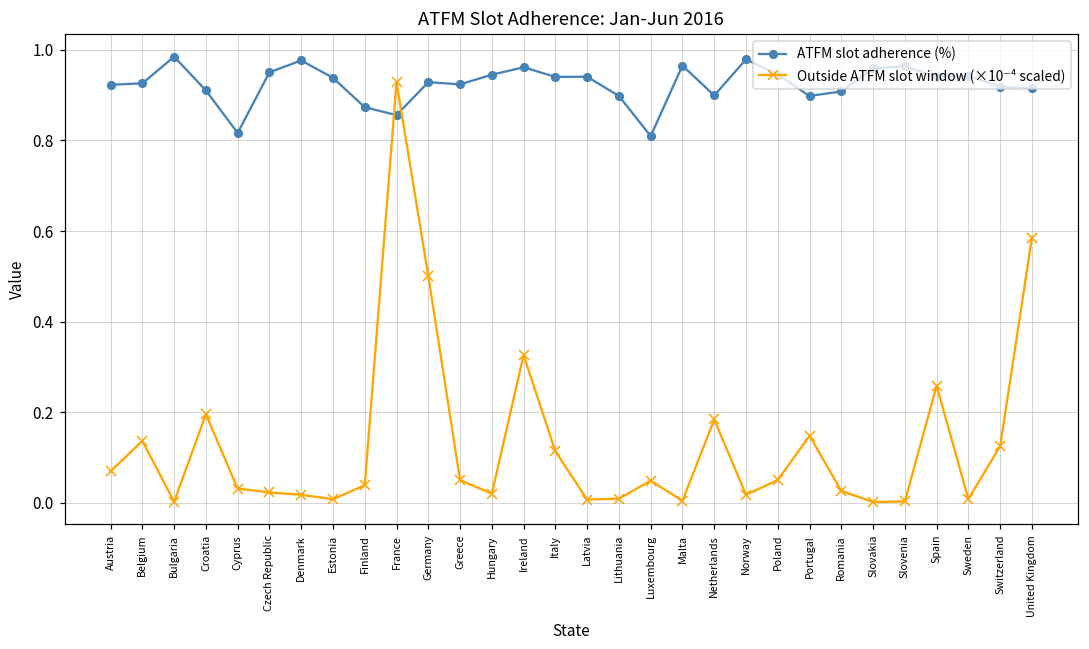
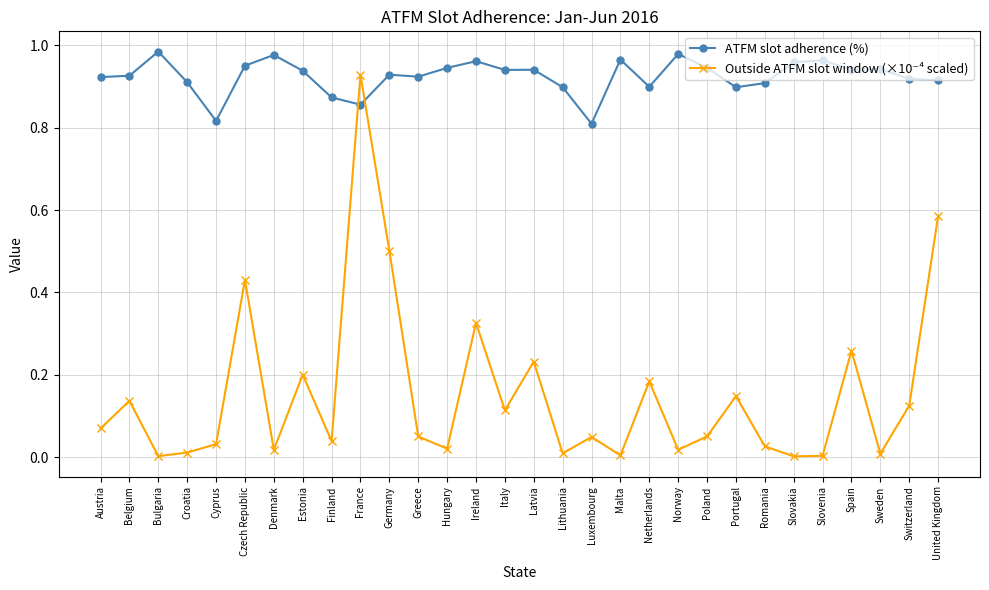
  {
    "ATFM slot adherence (%)": {
      "Austria": 0.92,
      "Belgium": 0.93,
      "Bulgaria": 0.98,
      "Croatia": 0.91,
      "Cyprus": 0.82,
      "Czech Republic": 0.95,
      "Denmark": 0.98,
      "Estonia": 0.94,
      "Finland": 0.87,
      "France": 0.86,
      "Germany": 0.93,
      "Greece": 0.92,
      "Hungary": 0.95,
      "Ireland": 0.96,
      "Italy": 0.94,
      "Latvia": 0.94,
      "Lithuania": 0.90,
      "Luxembourg": 0.81,
      "Malta": 0.97,
      "Netherlands": 0.90,
      "Norway": 0.98,
      "Portugal": 0.90,
      "Romania": 0.91
    },
    "Outside ATFM slot window (×10⁻⁴ scaled)": {
      "Austria": 0.07,
      "Belgium": 0.14,
      "Bulgaria": 0.00,
-     "Croatia": 0.20,
+     "Croatia": 0.01,
      "Cyprus": 0.03,
-     "Czech Republic": 0.02,
+     "Czech Republic": 0.43,
      "Denmark": 0.02,
-     "Estonia": 0.01,
+     "Estonia": 0.20,
      "Finland": 0.04,
      "France": 0.93,
      "Germany": 0.50,
      "Greece": 0.05,
      "Hungary": 0.02,
      "Ireland": 0.33,
      "Italy": 0.11,
-     "Latvia": 0.01,
+     "Latvia": 0.23,
      "Lithuania": 0.01,
      "Luxembourg": 0.05,
      "Malta": 0.00,
      "Netherlands": 0.18,
      "Norway": 0.02,
      "Poland": 0.05,
      "Portugal": 0.15,
      "Romania": 0.03,
      "Slovakia": 0.00,
      "Slovenia": 0.00,
      "Spain": 0.26,
      "Sweden": 0.01,
      "Switzerland": 0.13,
      "United Kingdom": 0.59
    }
  }
